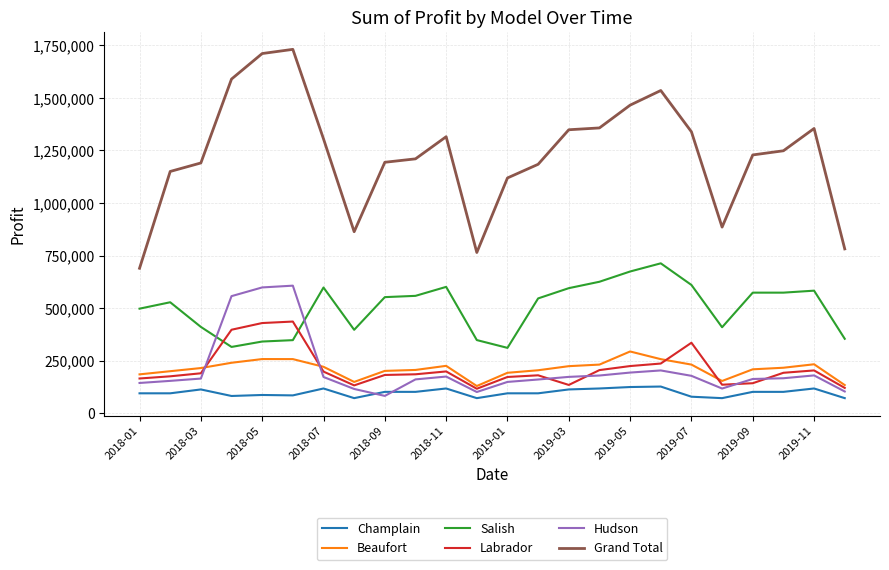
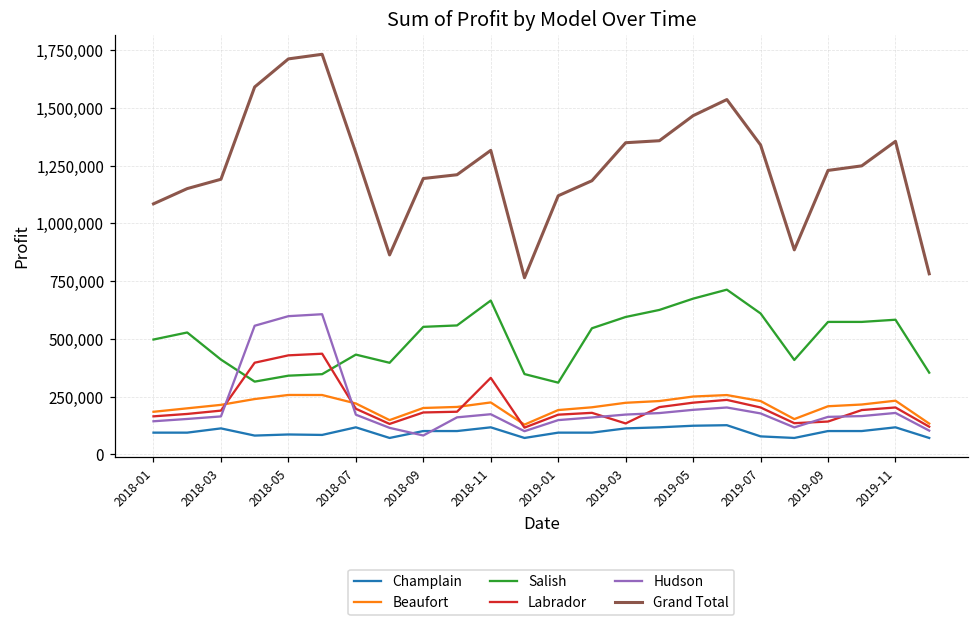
  {
    "Champlain": {
      "2018-01": "90,000",
      "2018-03": "110,000",
      "2018-05": "90,000",
      "2018-07": "120,000",
      "2018-09": "100,000",
      "2018-11": "120,000",
      "2019-01": "90,000",
      "2019-03": "110,000",
      "2019-05": "120,000",
      "2019-07": "80,000",
      "2019-09": "100,000",
      "2019-11": "120,000"
    },
    "Beaufort": {
      "2018-01": "180,000",
      "2018-03": "210,000",
      "2018-05": "260,000",
      "2018-07": "220,000",
      "2018-09": "200,000",
      "2018-11": "230,000",
      "2019-01": "190,000",
      "2019-03": "220,000",
-     "2019-05": "290,000",
+     "2019-05": "250,000",
      "2019-07": "230,000",
      "2019-09": "210,000",
      "2019-11": "230,000"
    },
    "Salish": {
      "2018-01": "500,000",
      "2018-03": "410,000",
      "2018-05": "340,000",
-     "2018-07": "600,000",
+     "2018-07": "430,000",
      "2018-09": "550,000",
-     "2018-11": "600,000",
+     "2018-11": "670,000",
      "2019-01": "310,000",
      "2019-03": "590,000",
      "2019-05": "670,000",
      "2019-07": "610,000",
      "2019-09": "570,000",
      "2019-11": "580,000"
    },
    "Labrador": {
      "2018-01": "160,000",
      "2018-03": "190,000",
      "2018-05": "430,000",
      "2018-07": "200,000",
      "2018-09": "180,000",
-     "2018-11": "200,000",
+     "2018-11": "330,000",
      "2019-01": "170,000",
      "2019-03": "130,000",
      "2019-05": "220,000",
-     "2019-07": "330,000",
+     "2019-07": "200,000",
      "2019-09": "140,000",
      "2019-11": "200,000"
    },
    "Hudson": {
      "2018-01": "140,000",
      "2018-03": "160,000",
      "2018-05": "600,000",
      "2018-07": "170,000",
      "2018-09": "80,000",
      "2018-11": "170,000",
      "2019-01": "150,000",
      "2019-03": "170,000",
      "2019-05": "190,000",
      "2019-07": "180,000",
      "2019-09": "160,000",
      "2019-11": "180,000"
    },
    "Grand Total": {
-     "2018-01": "690,000",
+     "2018-01": "1,080,000",
      "2018-03": "1,190,000",
      "2018-05": "1,710,000",
      "2018-07": "1,310,000",
      "2018-09": "1,190,000",
      "2018-11": "1,320,000",
      "2019-01": "1,120,000",
      "2019-03": "1,350,000",
      "2019-05": "1,470,000",
      "2019-07": "1,340,000",
      "2019-09": "1,230,000",
      "2019-11": "1,350,000"
    }
  }
